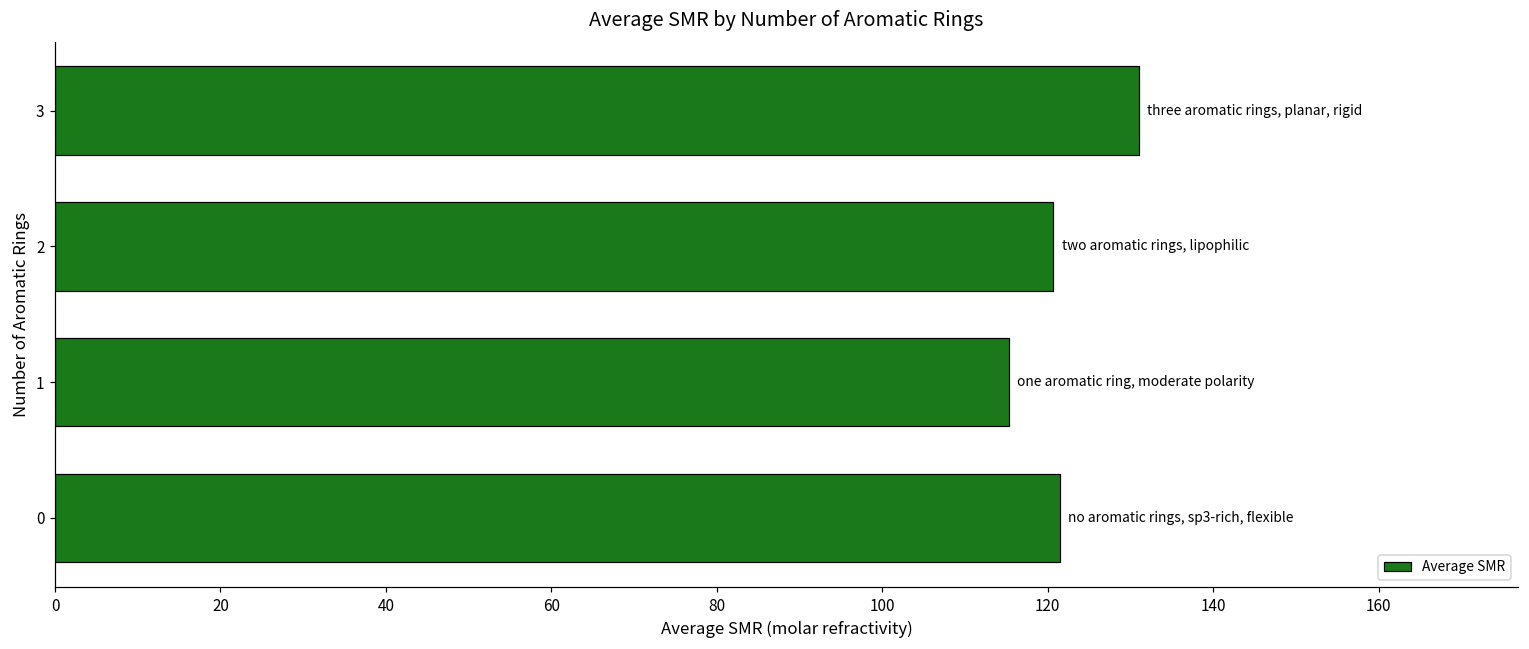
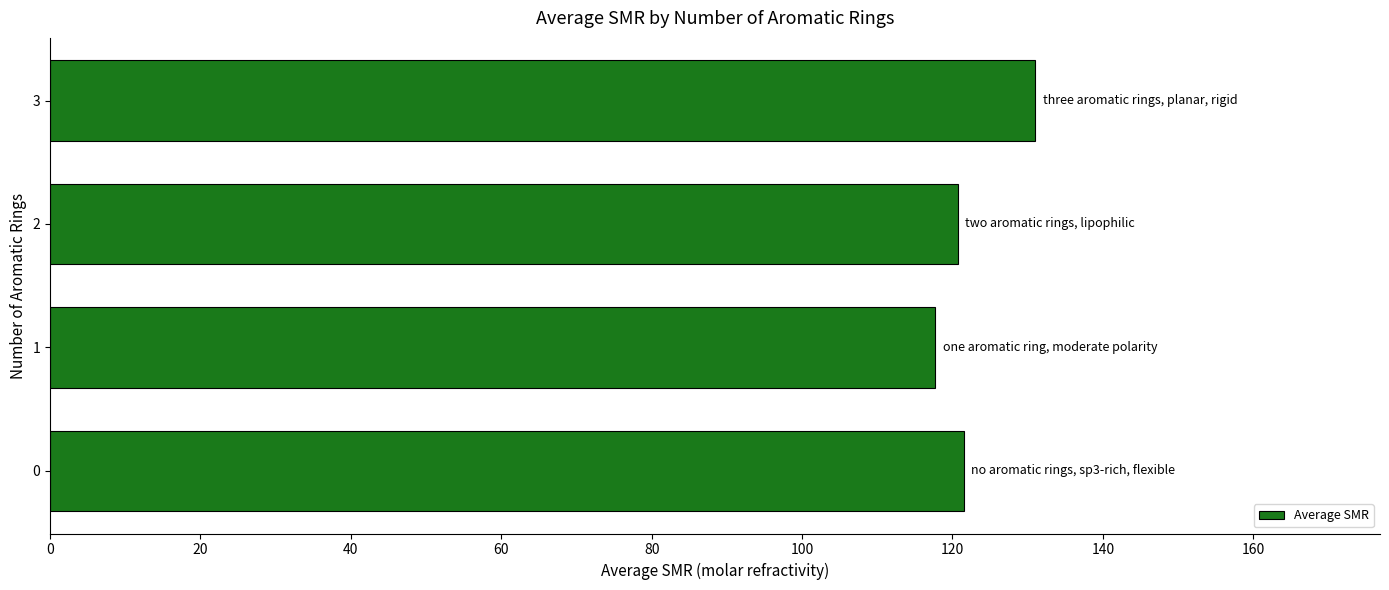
  {
    "3": 131,
    "2": 121,
-   "1": 115,
+   "1": 118,
    "0": 122
  }
